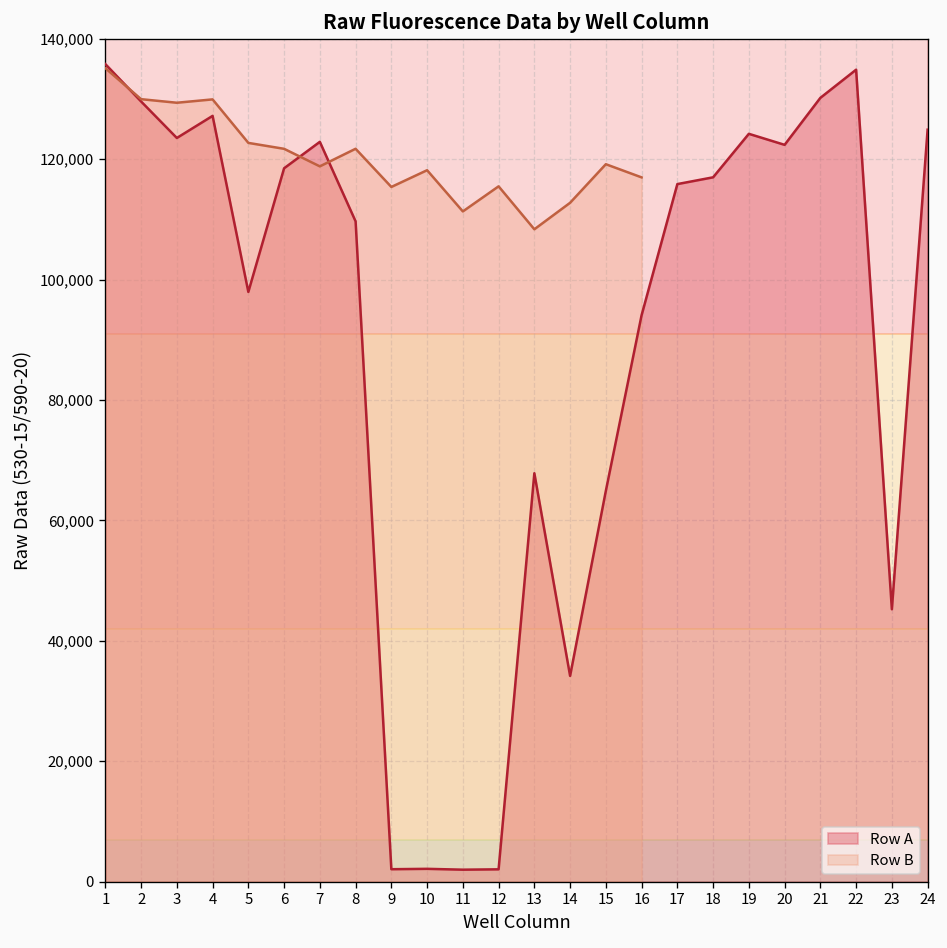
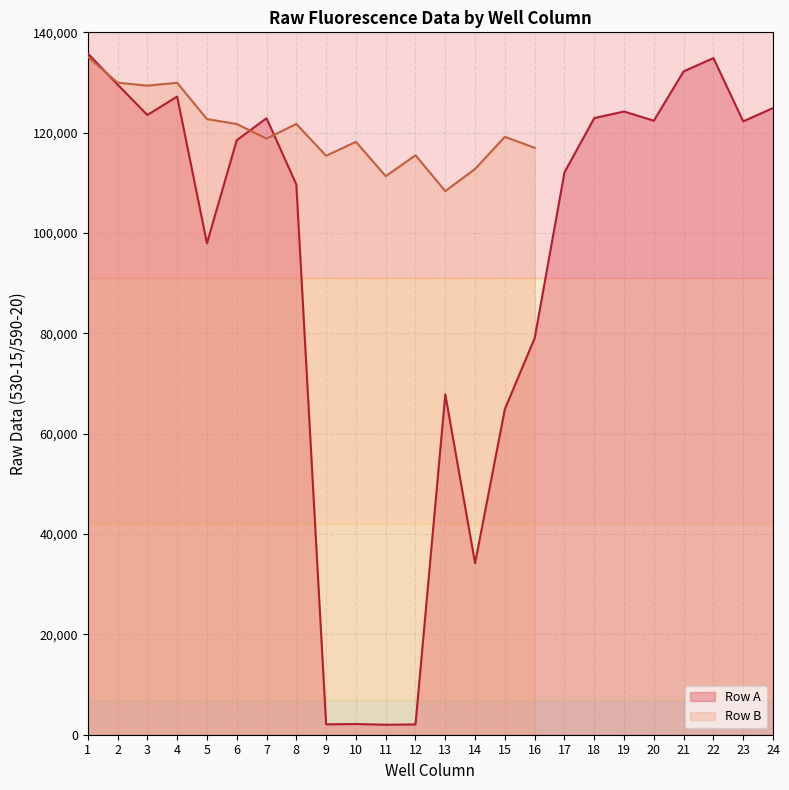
  {
    "Row A": {
      "1": "136,000",
      "3": "124,000",
      "4": "127,000",
      "5": "98,000",
      "6": "118,000",
      "7": "123,000",
      "8": "110,000",
      "9": "2,000",
      "10": "2,000",
      "11": "2,000",
      "12": "2,000",
      "13": "68,000",
      "14": "34,000",
      "15": "65,000",
-     "16": "94,000",
-     "17": "116,000",
-     "18": "117,000",
+     "16": "79,000",
+     "17": "112,000",
+     "18": "123,000",
      "19": "124,000",
      "20": "122,000",
-     "21": "130,000",
+     "21": "132,000",
      "22": "135,000",
-     "23": "45,000",
+     "23": "122,000",
      "24": "125,000"
    },
    "Row B": {
      "1": "135,000",
      "3": "129,000",
      "4": "130,000",
      "5": "123,000",
      "6": "122,000",
      "7": "119,000",
      "8": "122,000",
      "9": "115,000",
      "10": "118,000",
      "11": "111,000",
      "12": "115,000",
      "13": "108,000",
      "14": "113,000",
      "15": "119,000",
      "16": "117,000"
    }
  }
